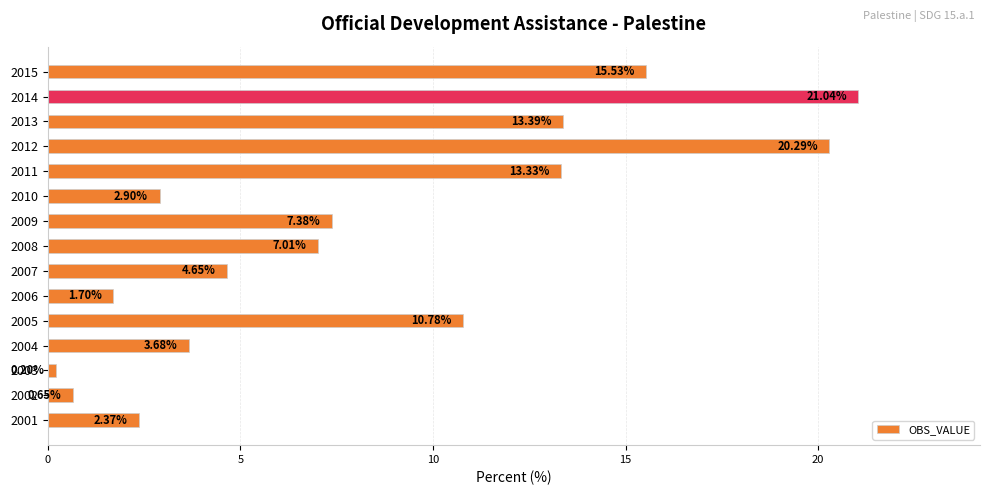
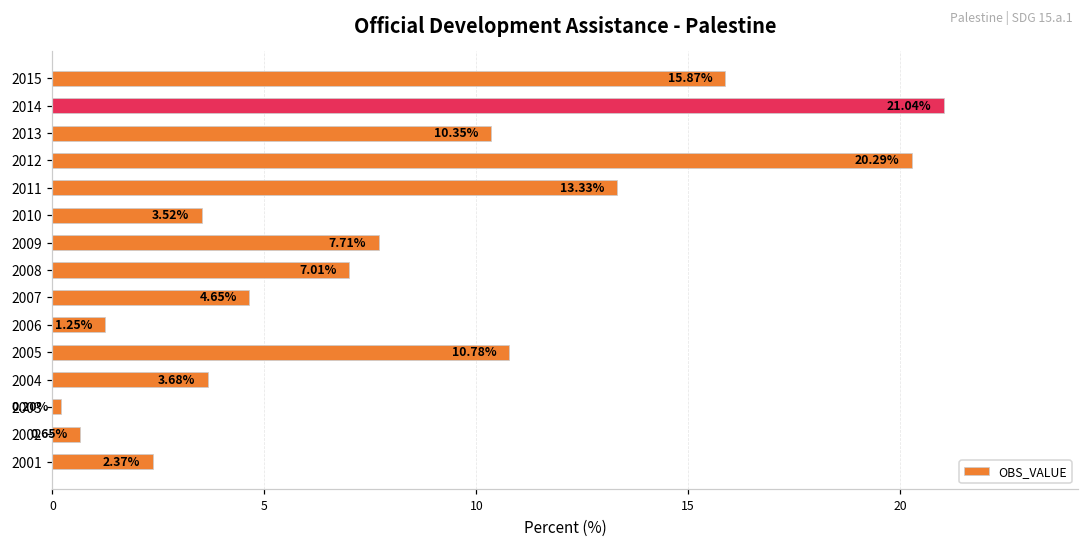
  {
-   "2015": "15.53%",
+   "2015": "15.87%",
    "2014": "21.04%",
-   "2013": "13.39%",
+   "2013": "10.35%",
    "2012": "20.29%",
    "2011": "13.33%",
-   "2010": "2.90%",
-   "2009": "7.38%",
+   "2010": "3.52%",
+   "2009": "7.71%",
    "2008": "7.01%",
    "2007": "4.65%",
-   "2006": "1.70%",
+   "2006": "1.25%",
    "2005": "10.78%",
    "2004": "3.68%",
    "2003": "0.20%",
    "2002": "0.65%",
    "2001": "2.37%"
  }
